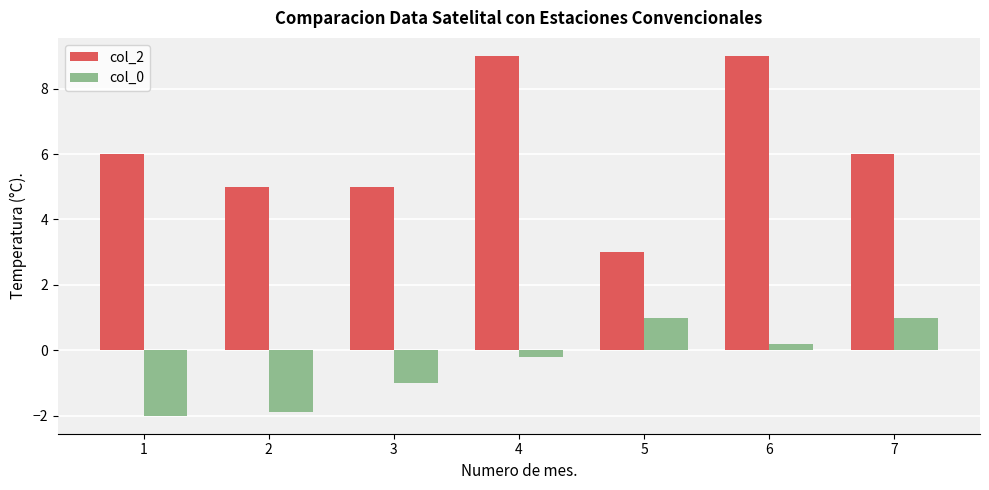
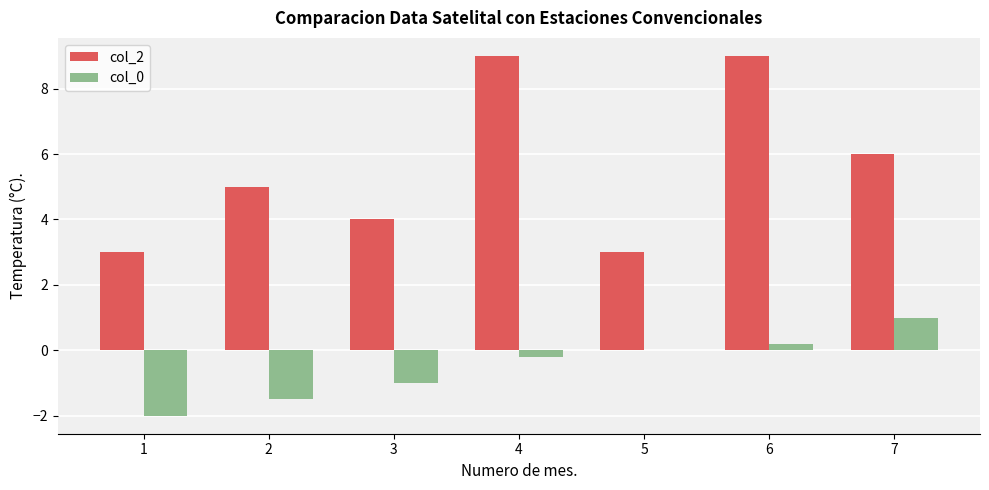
  {
    "col_2": {
-     "1": 6,
+     "1": 3,
      "2": 5,
-     "3": 5,
+     "3": 4,
      "4": 9,
      "5": 3,
      "6": 9,
      "7": 6
    },
    "col_0": {
      "1": -2.0,
-     "2": -1.9,
+     "2": -1.5,
      "3": -1.0,
      "4": -0.2,
-     "5": 1,
+     "5": 0,
      "6": 0.2,
      "7": 1.0
    }
  }
